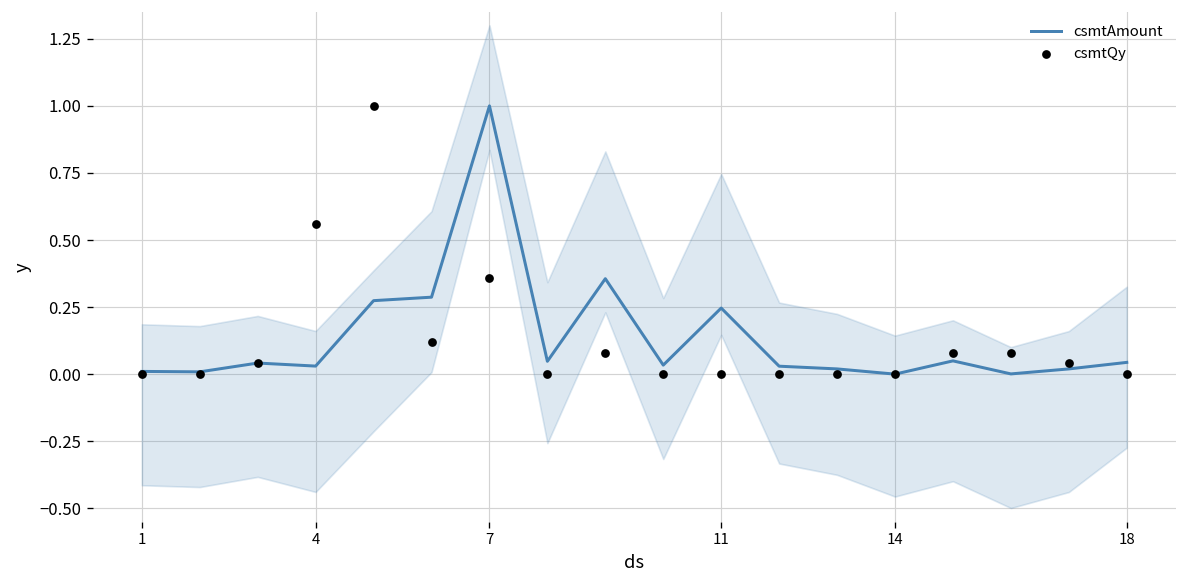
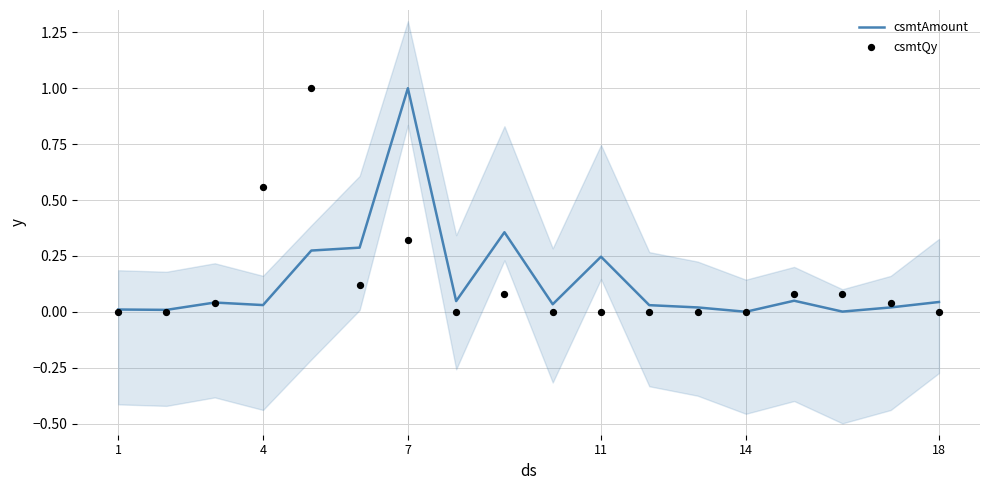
  {
    "csmtQy": {
-     "7": 0.36
+     "7": 0.32
    }
  }
